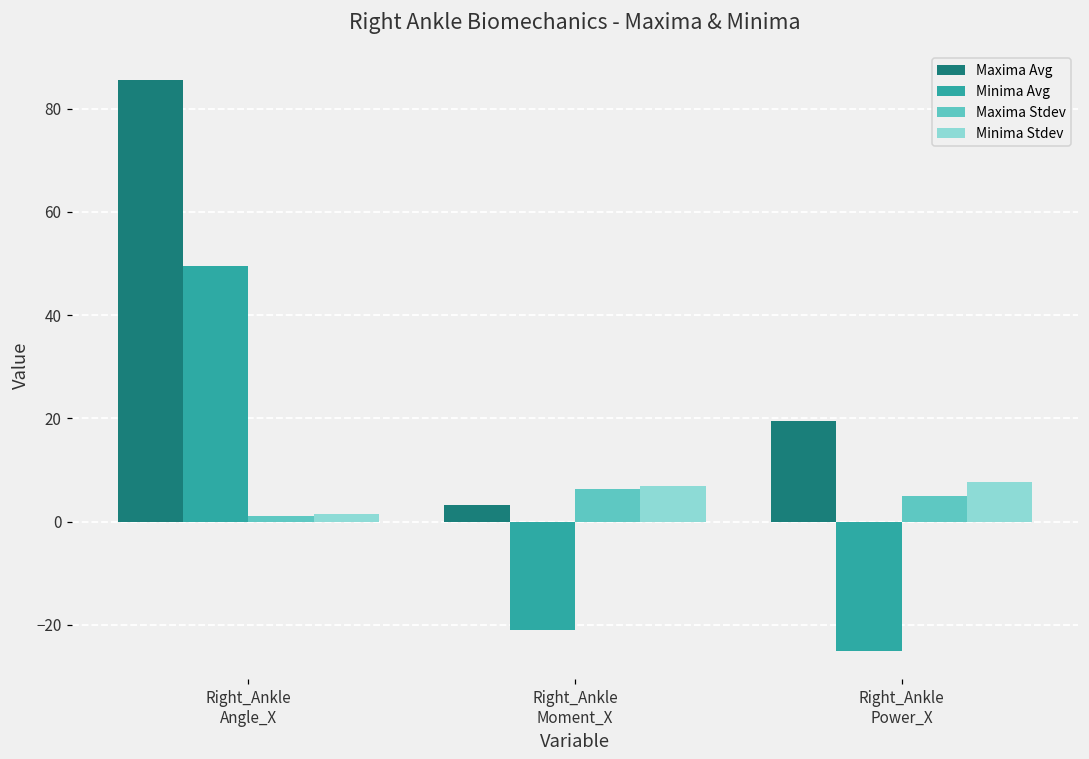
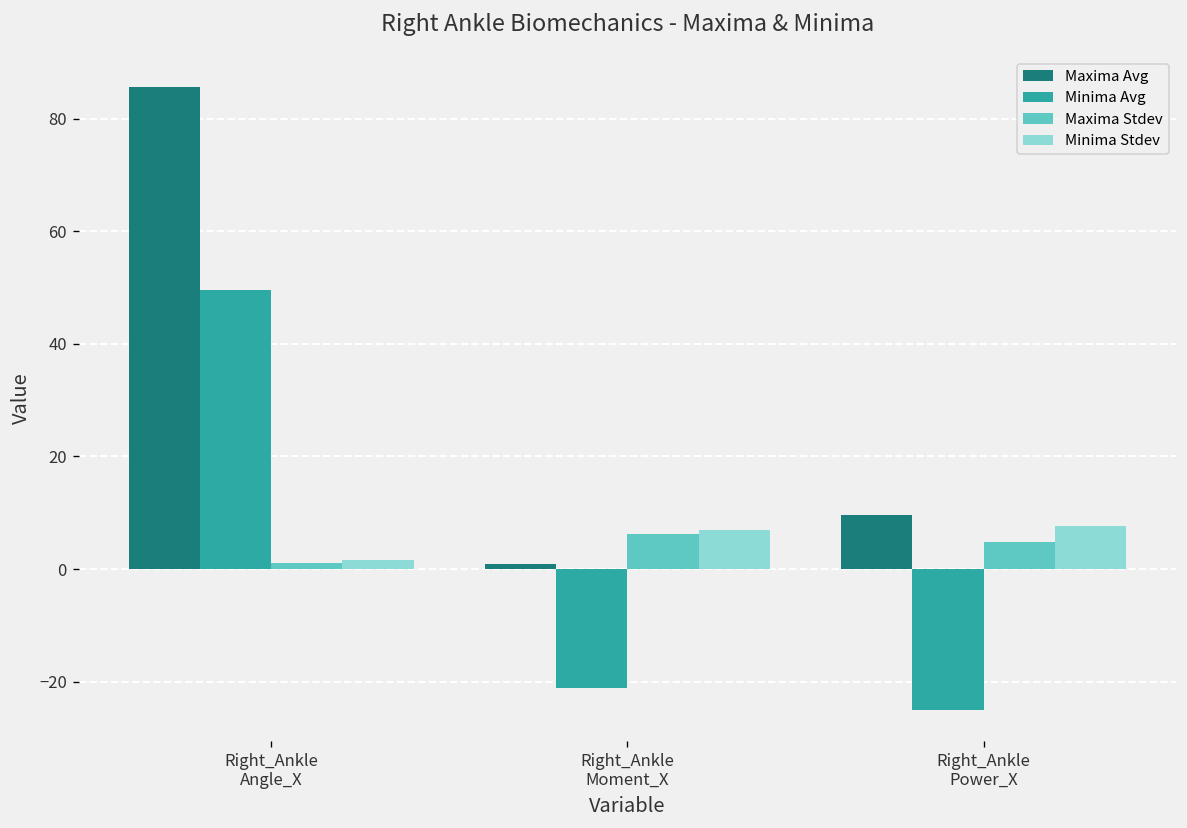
  {
    "Maxima Avg": {
      "Right_Ankle Angle_X": 86,
-     "Right_Ankle Moment_X": 3,
-     "Right_Ankle Power_X": 20
+     "Right_Ankle Moment_X": 1,
+     "Right_Ankle Power_X": 10
    },
    "Minima Avg": {
      "Right_Ankle Angle_X": 50,
      "Right_Ankle Moment_X": -21,
      "Right_Ankle Power_X": -25
    }
  }
